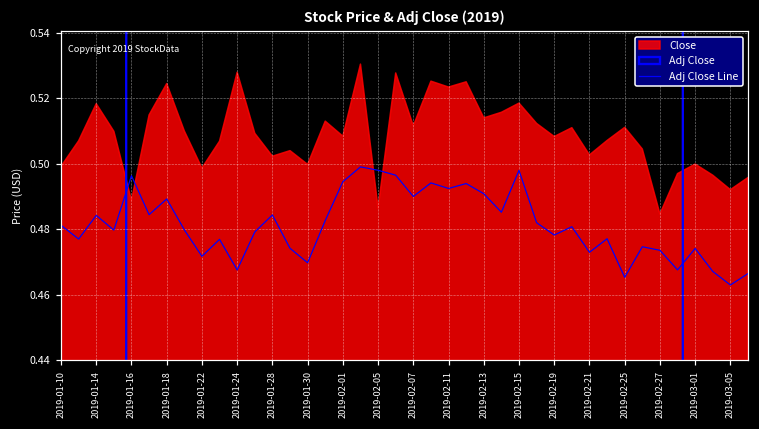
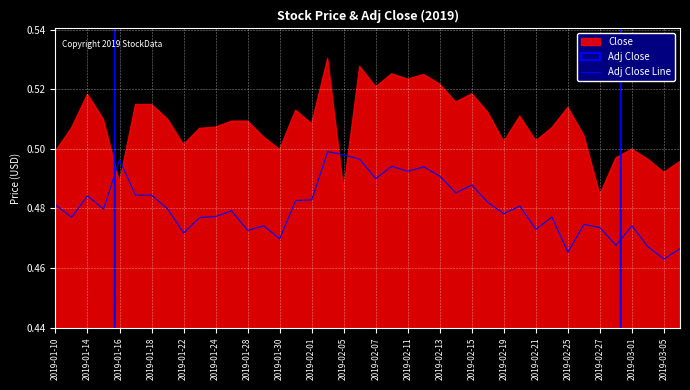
  {
    "Adj Close Line": {
      "2019-01-10": 0.481,
      "2019-01-14": 0.484,
      "2019-01-16": 0.496,
-     "2019-01-18": 0.489,
+     "2019-01-18": 0.484,
      "2019-01-22": 0.472,
-     "2019-01-24": 0.468,
-     "2019-01-28": 0.484,
+     "2019-01-24": 0.477,
+     "2019-01-28": 0.473,
      "2019-01-30": 0.470,
-     "2019-02-01": 0.495,
+     "2019-02-01": 0.483,
      "2019-02-05": 0.498,
      "2019-02-07": 0.490,
      "2019-02-11": 0.492,
      "2019-02-13": 0.491,
-     "2019-02-15": 0.498,
+     "2019-02-15": 0.488,
      "2019-02-19": 0.478,
      "2019-02-21": 0.473,
      "2019-02-25": 0.465,
      "2019-02-27": 0.474,
      "2019-03-01": 0.474,
      "2019-03-05": 0.463
    },
    "Close": {
      "2019-01-10": 0.499,
      "2019-01-14": 0.518,
      "2019-01-16": 0.489,
-     "2019-01-18": 0.524,
-     "2019-01-22": 0.499,
-     "2019-01-24": 0.528,
-     "2019-01-28": 0.502,
+     "2019-01-18": 0.515,
+     "2019-01-22": 0.501,
+     "2019-01-24": 0.507,
+     "2019-01-28": 0.509,
      "2019-01-30": 0.500,
      "2019-02-01": 0.508,
      "2019-02-05": 0.486,
-     "2019-02-07": 0.512,
+     "2019-02-07": 0.521,
      "2019-02-11": 0.523,
-     "2019-02-13": 0.514,
+     "2019-02-13": 0.522,
      "2019-02-15": 0.518,
-     "2019-02-19": 0.508,
+     "2019-02-19": 0.502,
      "2019-02-21": 0.503,
-     "2019-02-25": 0.511,
+     "2019-02-25": 0.514,
      "2019-02-27": 0.485,
      "2019-03-01": 0.500,
      "2019-03-05": 0.492
    }
  }
